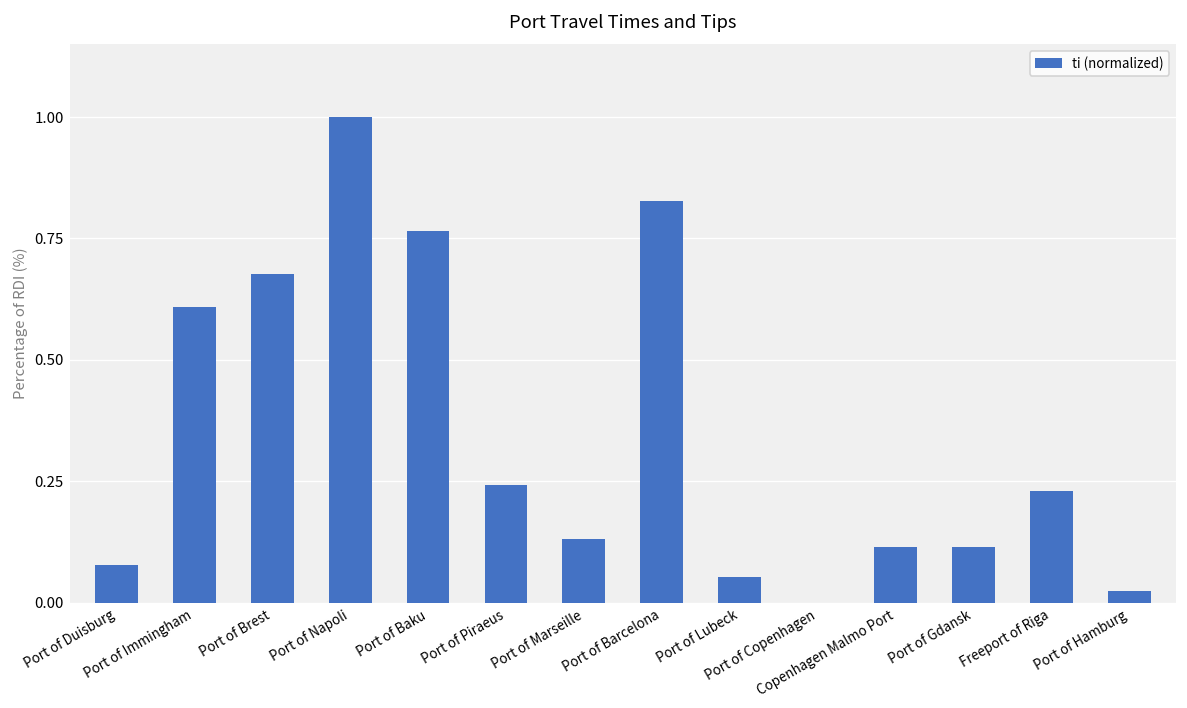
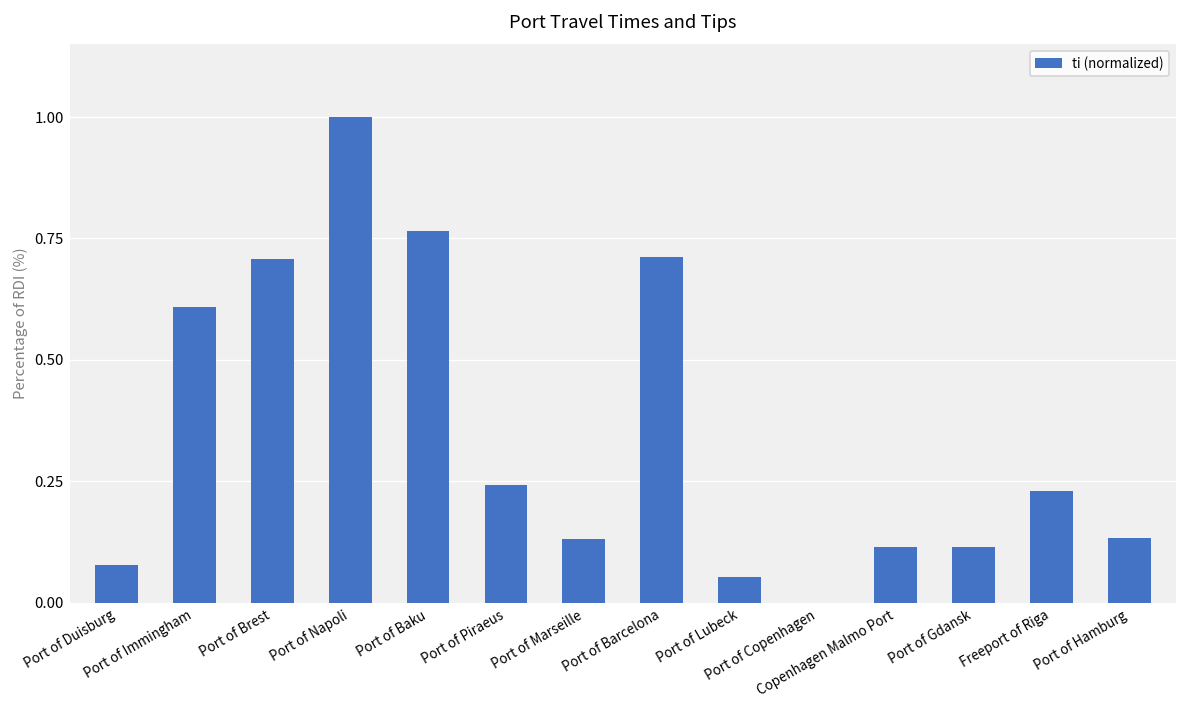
  {
    "Port of Duisburg": 0.08,
    "Port of Immingham": 0.61,
-   "Port of Brest": 0.68,
+   "Port of Brest": 0.71,
    "Port of Napoli": 1.00,
    "Port of Baku": 0.76,
    "Port of Piraeus": 0.24,
    "Port of Marseille": 0.13,
-   "Port of Barcelona": 0.83,
+   "Port of Barcelona": 0.71,
    "Port of Lubeck": 0.05,
    "Port of Copenhagen": 0.00,
    "Copenhagen Malmo Port": 0.11,
    "Port of Gdansk": 0.11,
    "Freeport of Riga": 0.23,
-   "Port of Hamburg": 0.02
+   "Port of Hamburg": 0.13
  }
